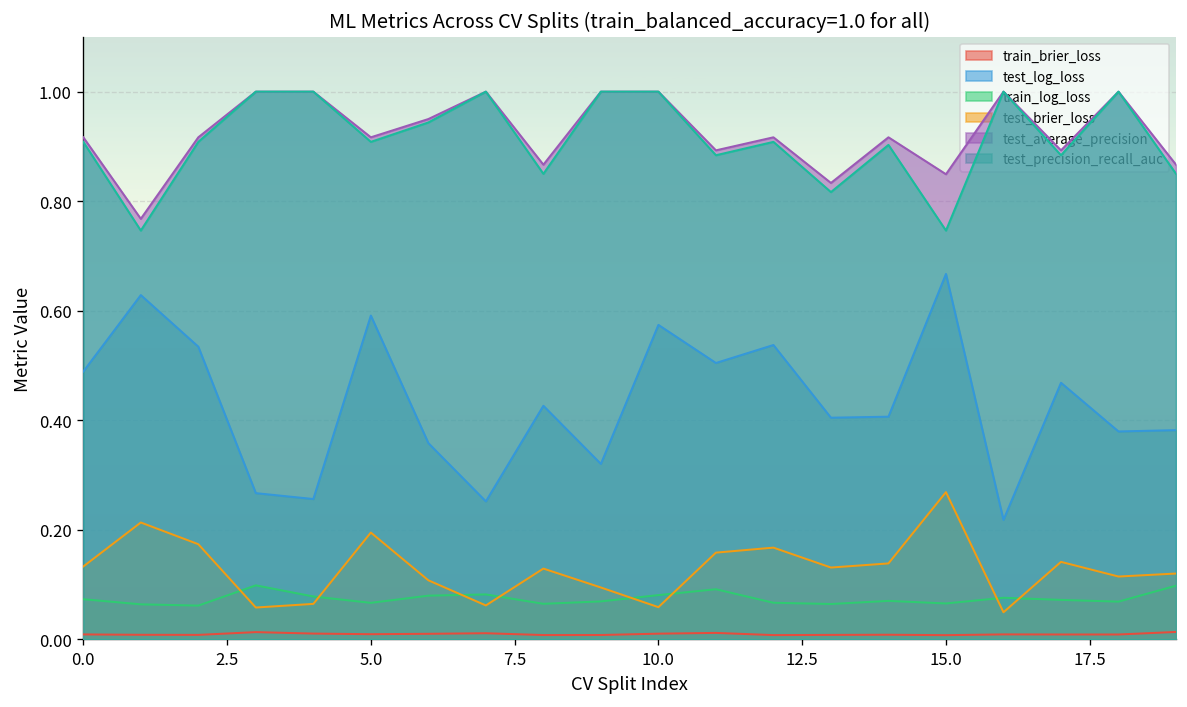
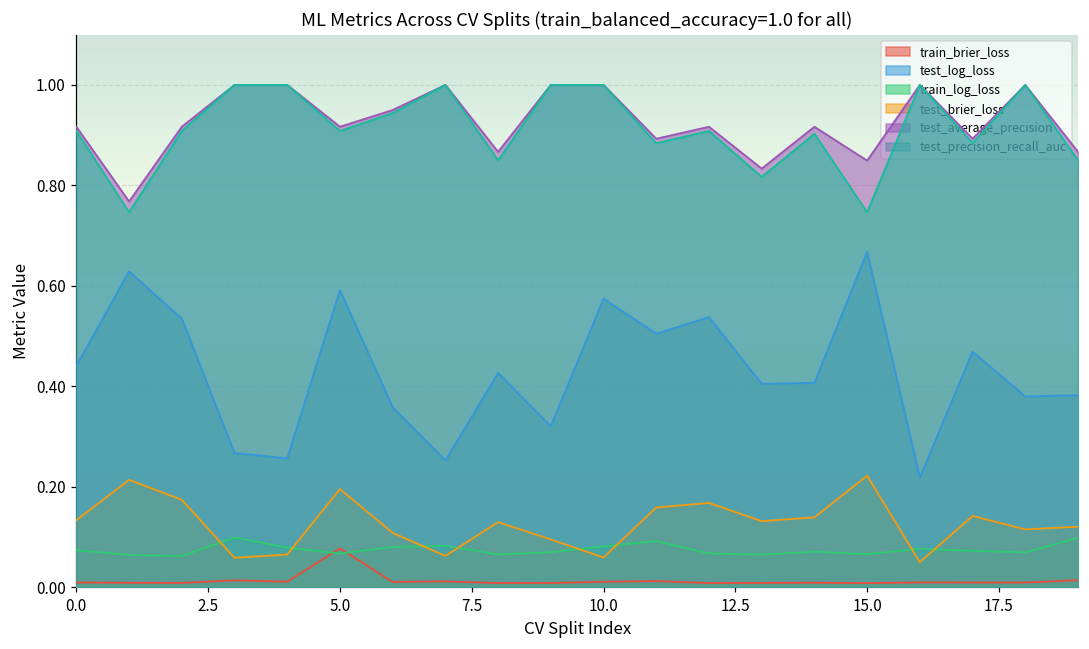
  {
    "train_brier_loss": {
      "0.0": 0.01,
-     "5.0": 0.01,
+     "5.0": 0.08,
      "10.0": 0.01,
      "15.0": 0.01
    },
    "test_log_loss": {
-     "0.0": 0.49,
+     "0.0": 0.44,
      "5.0": 0.59,
      "10.0": 0.57,
      "15.0": 0.67
    },
    "test_brier_loss": {
      "0.0": 0.13,
      "5.0": 0.20,
      "10.0": 0.06,
-     "15.0": 0.27
+     "15.0": 0.22
    },
    "test_average_precision": {
      "0.0": 0.92,
      "5.0": 0.92,
      "15.0": 0.85
    }
  }
